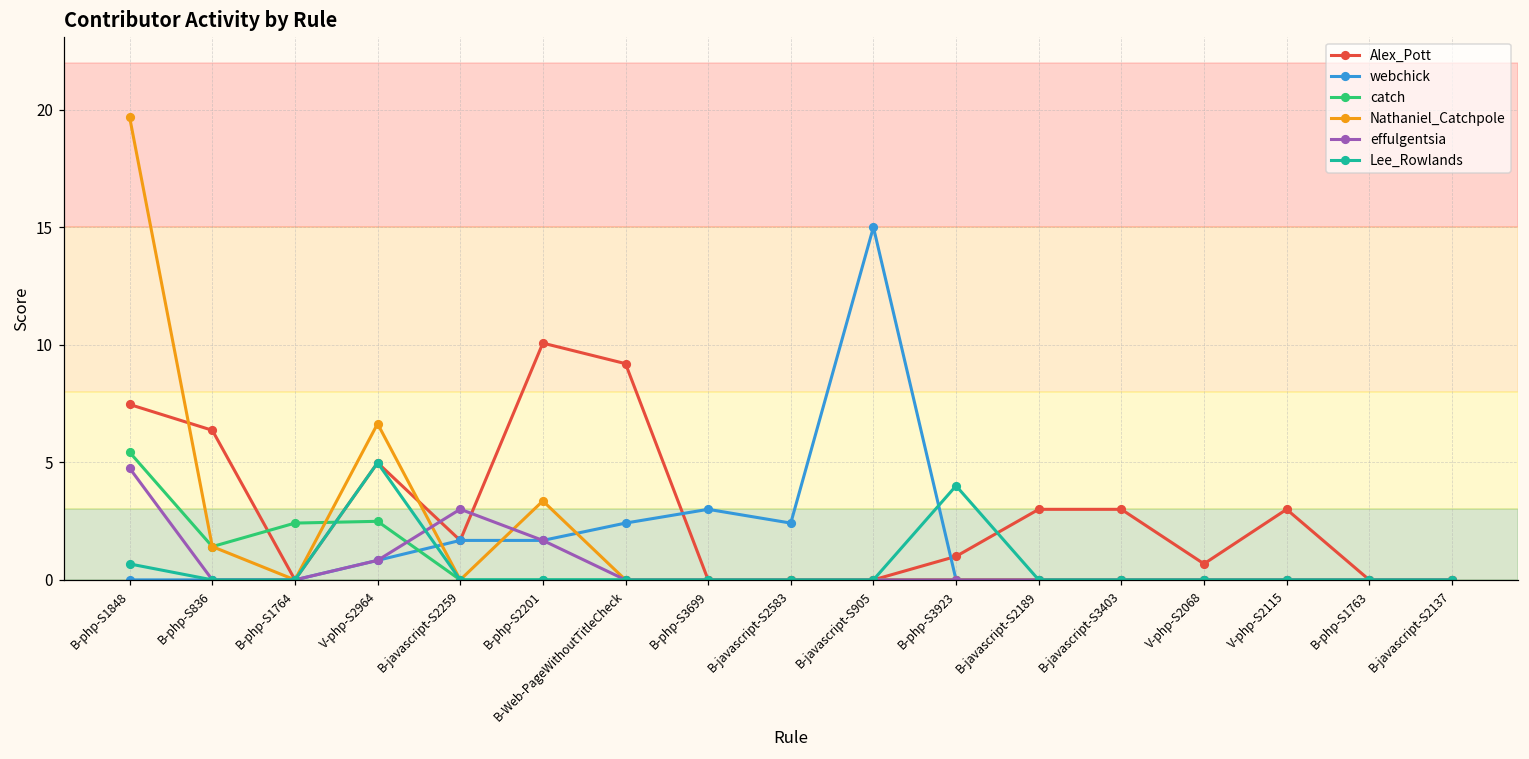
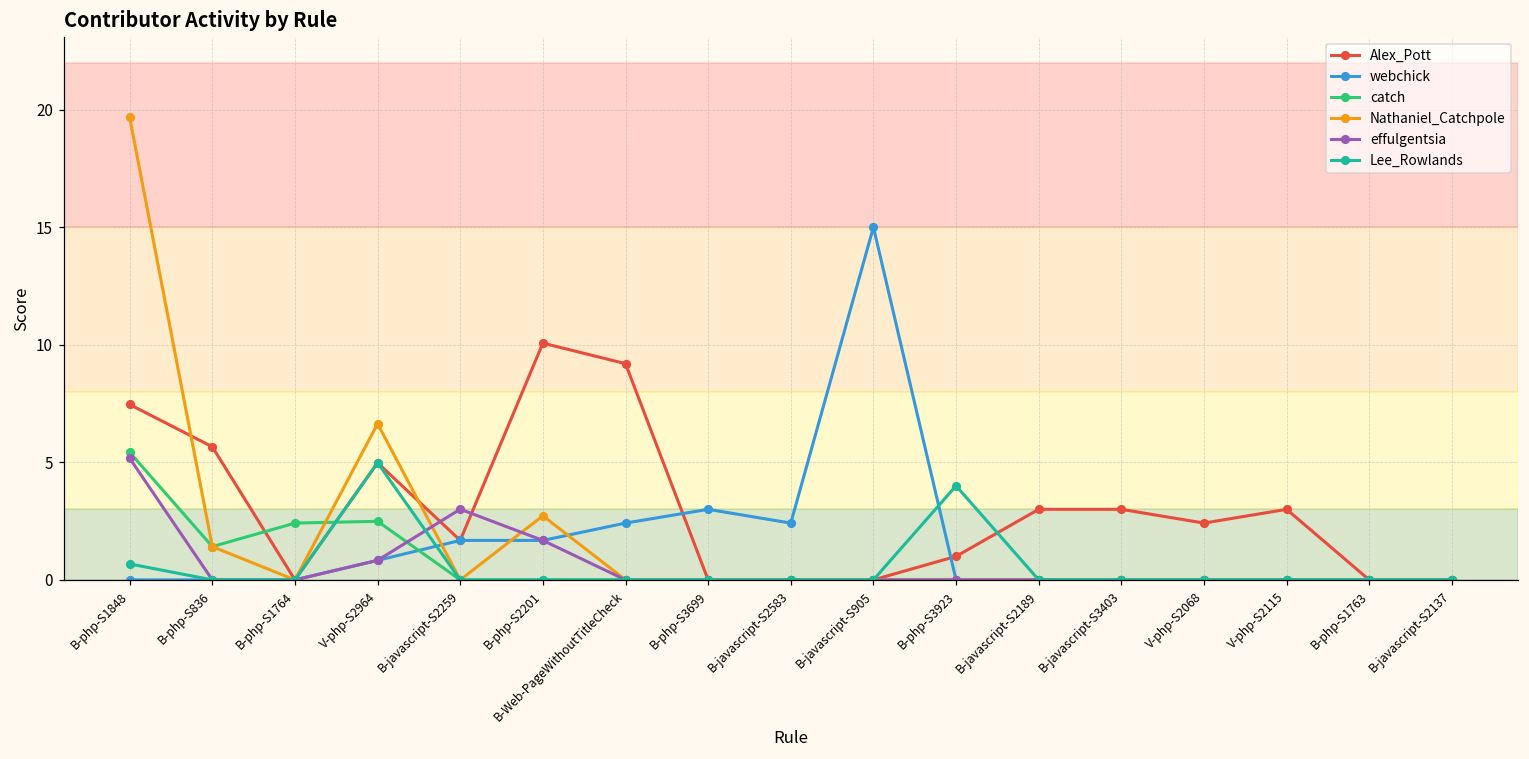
  {
    "Alex_Pott": {
      "B-php-S1848": 7.5,
-     "B-php-S836": 6.4,
+     "B-php-S836": 5.7,
      "B-php-S2201": 10.1,
      "B-Web-PageWithoutTitleCheck": 9.2,
      "B-php-S3923": 1.0,
      "B-javascript-S2189": 3.0,
      "B-javascript-S3403": 3.0,
-     "V-php-S2068": 0.7,
+     "V-php-S2068": 2.4,
      "V-php-S2115": 3.0
    },
    "webchick": {
      "B-php-S1848": 0.0,
      "B-Web-PageWithoutTitleCheck": 2.4,
      "B-php-S3699": 3.0,
      "B-javascript-S2583": 2.4,
      "B-javascript-S905": 15.0
    },
    "Nathaniel_Catchpole": {
      "B-php-S1848": 19.7,
      "V-php-S2964": 6.6,
-     "B-php-S2201": 3.4
+     "B-php-S2201": 2.7
    },
    "effulgentsia": {
-     "B-php-S1848": 4.7,
+     "B-php-S1848": 5.2,
      "B-javascript-S2259": 3.0
    }
  }
